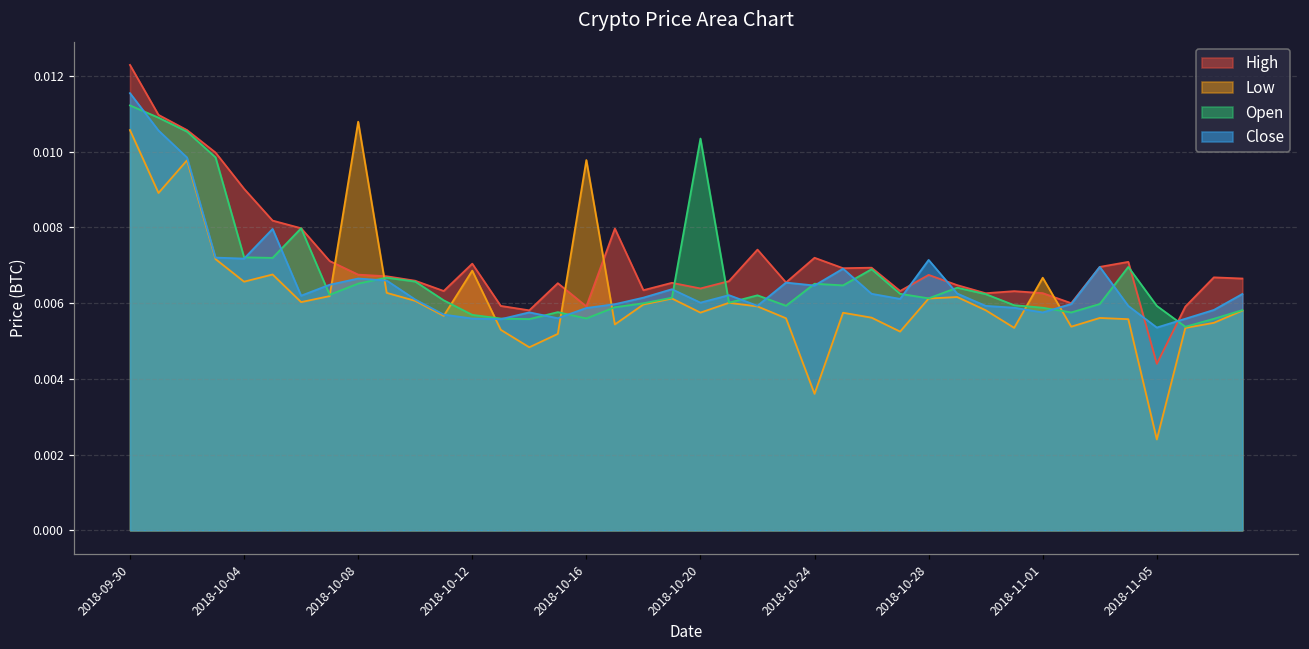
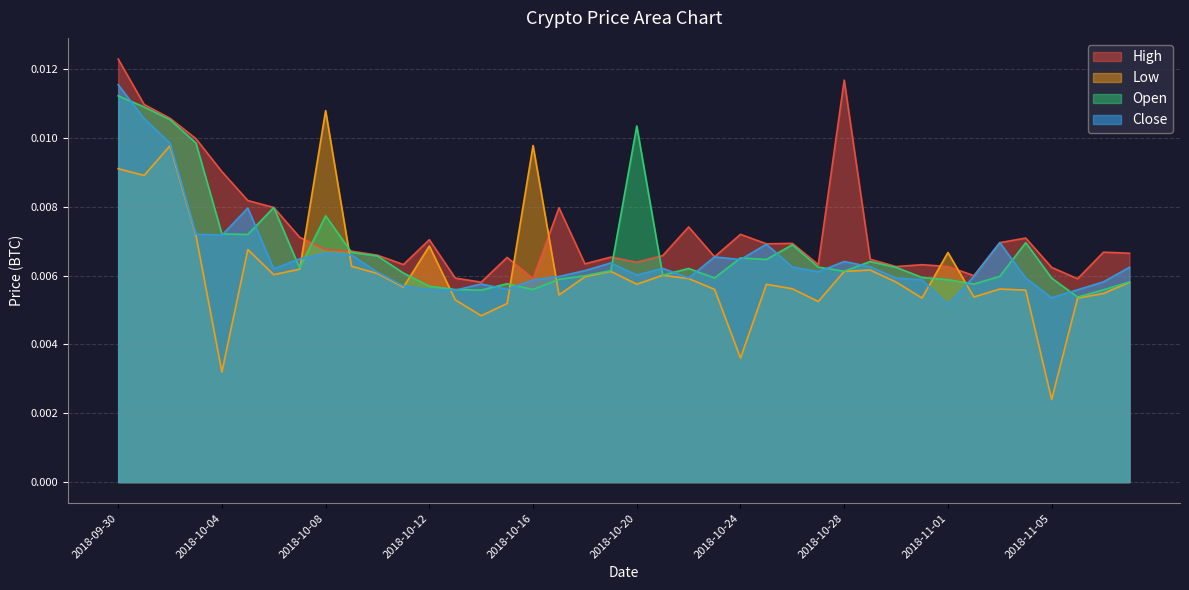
  {
    "High": {
      "2018-09-30": 0.0123,
      "2018-10-04": 0.0090,
      "2018-10-08": 0.0068,
      "2018-10-12": 0.0070,
      "2018-10-20": 0.0064,
      "2018-10-24": 0.0072,
-     "2018-10-28": 0.0067,
+     "2018-10-28": 0.0117,
      "2018-11-01": 0.0063,
-     "2018-11-05": 0.0044
+     "2018-11-05": 0.0062
    },
    "Low": {
-     "2018-09-30": 0.0106,
-     "2018-10-04": 0.0066,
+     "2018-09-30": 0.0091,
+     "2018-10-04": 0.0032,
      "2018-10-08": 0.0108,
      "2018-10-12": 0.0069,
      "2018-10-16": 0.0098,
      "2018-10-20": 0.0057,
      "2018-10-24": 0.0036,
      "2018-11-01": 0.0067,
      "2018-11-05": 0.0024
    },
    "Open": {
      "2018-09-30": 0.0112,
-     "2018-10-08": 0.0065,
+     "2018-10-08": 0.0077,
      "2018-10-12": 0.0057,
      "2018-10-16": 0.0056,
      "2018-10-20": 0.0103,
      "2018-11-01": 0.0059,
      "2018-11-05": 0.0059
    },
    "Close": {
      "2018-09-30": 0.0115,
      "2018-10-08": 0.0066,
      "2018-10-12": 0.0056,
      "2018-10-20": 0.0060,
-     "2018-10-28": 0.0071,
-     "2018-11-01": 0.0058,
+     "2018-10-28": 0.0064,
+     "2018-11-01": 0.0051,
      "2018-11-05": 0.0054
    }
  }
